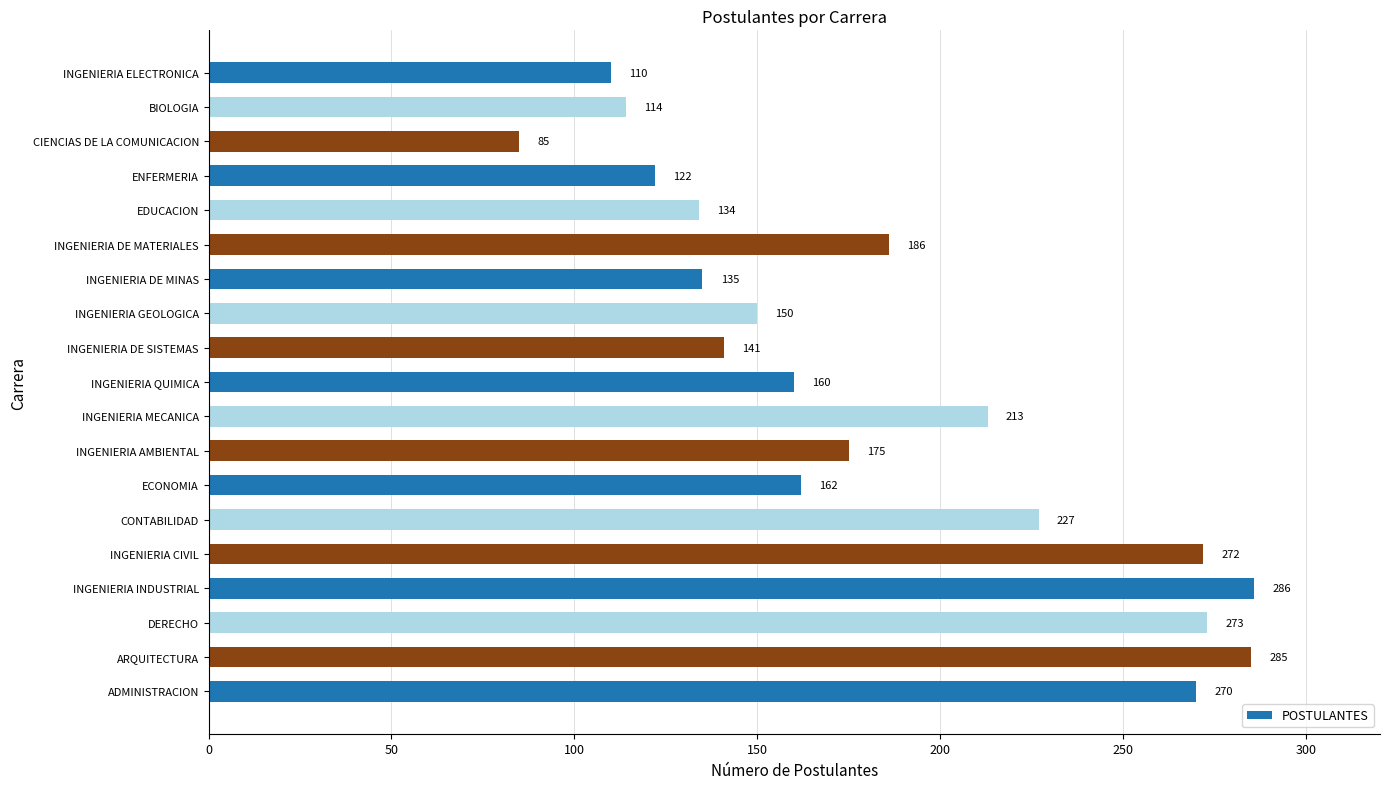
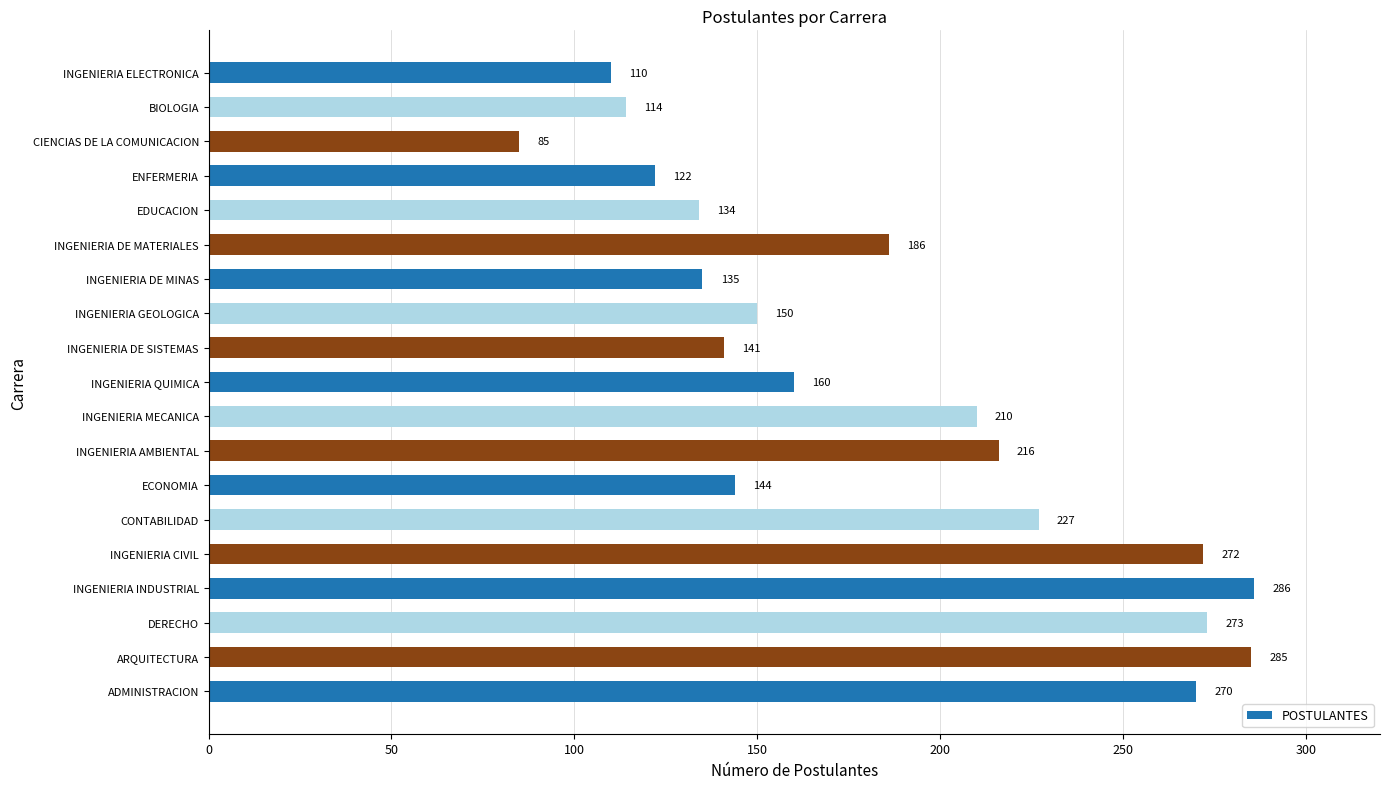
  {
    "INGENIERIA ELECTRONICA": 110,
    "BIOLOGIA": 114,
    "CIENCIAS DE LA COMUNICACION": 85,
    "ENFERMERIA": 122,
    "EDUCACION": 134,
    "INGENIERIA DE MATERIALES": 186,
    "INGENIERIA DE MINAS": 135,
    "INGENIERIA GEOLOGICA": 150,
    "INGENIERIA DE SISTEMAS": 141,
    "INGENIERIA QUIMICA": 160,
-   "INGENIERIA MECANICA": 213,
-   "INGENIERIA AMBIENTAL": 175,
-   "ECONOMIA": 162,
+   "INGENIERIA MECANICA": 210,
+   "INGENIERIA AMBIENTAL": 216,
+   "ECONOMIA": 144,
    "CONTABILIDAD": 227,
    "INGENIERIA CIVIL": 272,
    "INGENIERIA INDUSTRIAL": 286,
    "DERECHO": 273,
    "ARQUITECTURA": 285,
    "ADMINISTRACION": 270
  }
